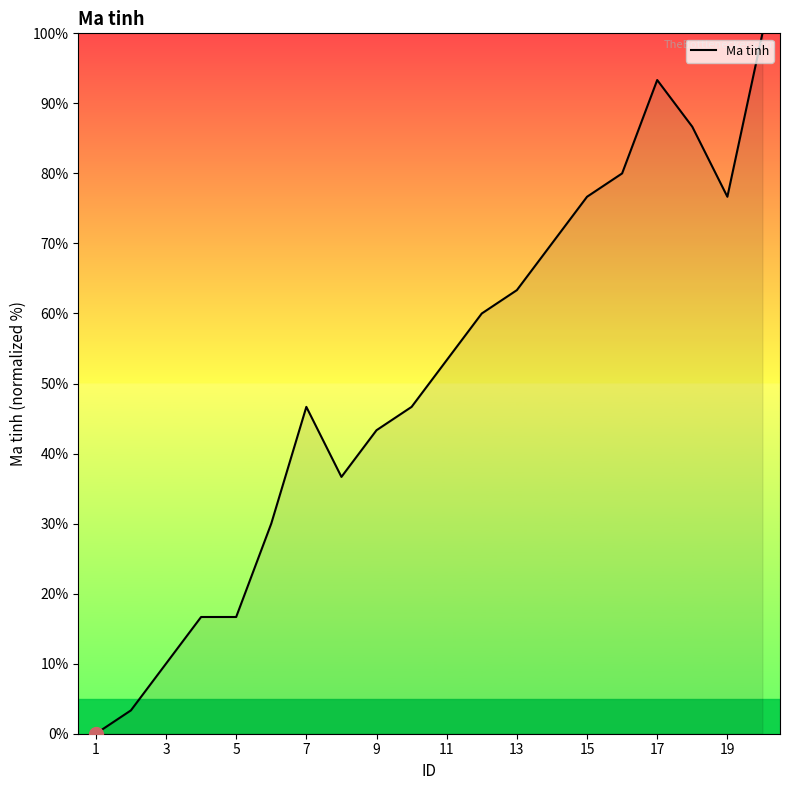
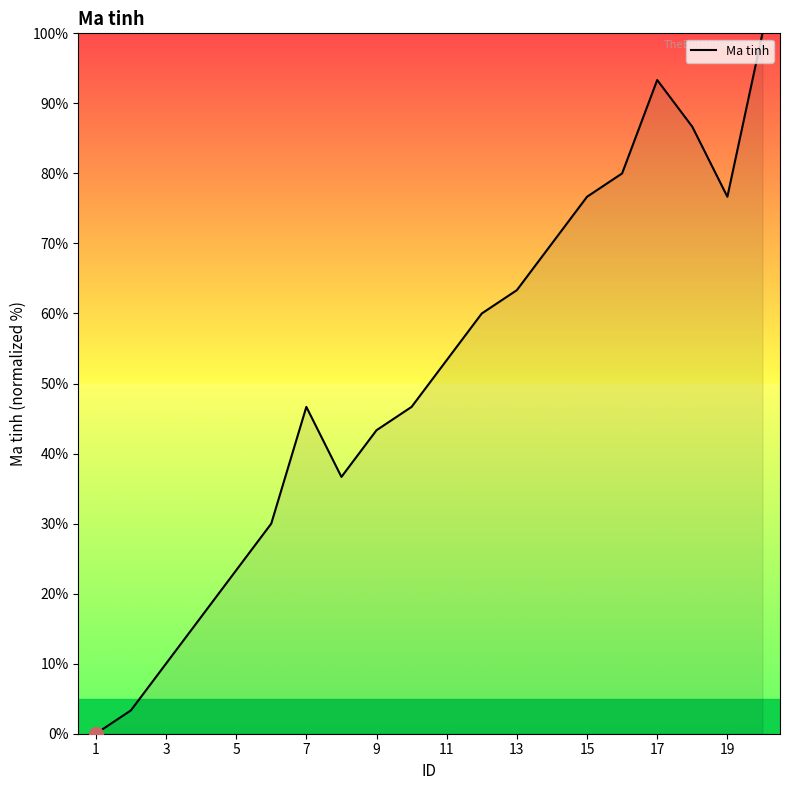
  {
    "Ma tinh": {
      "3": "10%",
-     "5": "17%",
+     "5": "23%",
      "7": "47%",
      "9": "43%",
      "11": "53%",
      "13": "63%",
      "15": "77%",
      "17": "93%",
      "19": "77%"
    }
  }
